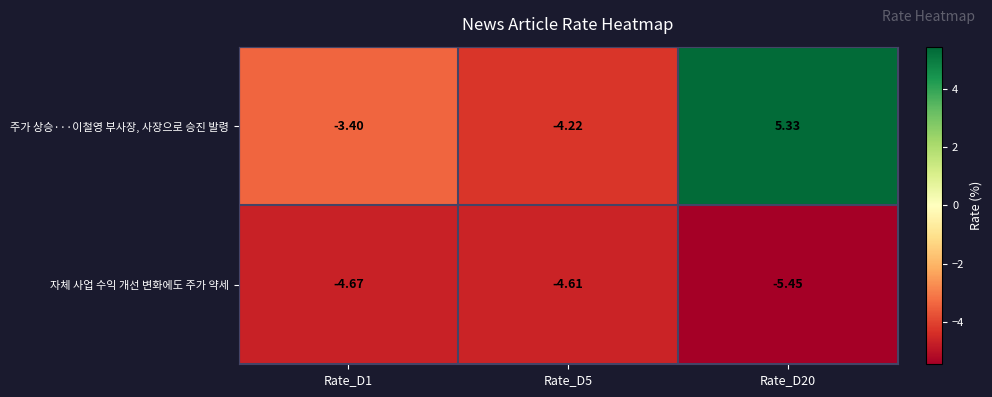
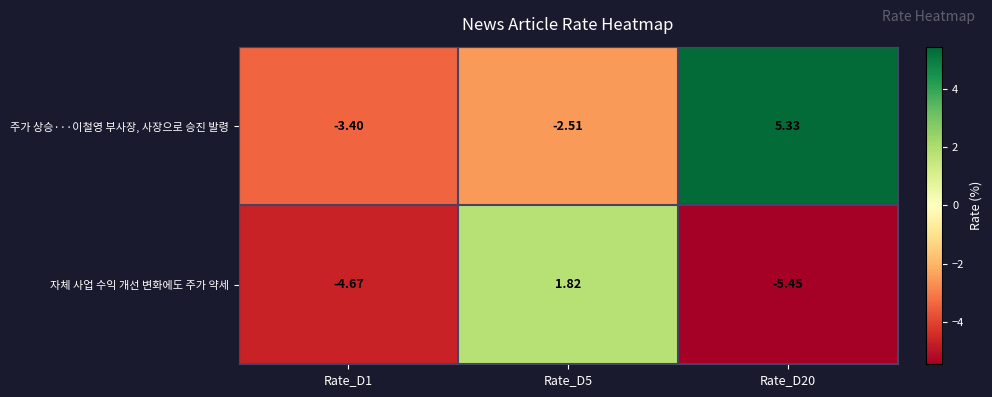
  {
    "주가 상승···이철영 부사장, 사장으로 승진 발령": {
      "Rate_D1": -3.40,
-     "Rate_D5": -4.22,
+     "Rate_D5": -2.51,
      "Rate_D20": 5.33
    },
    "자체 사업 수익 개선 변화에도 주가 약세": {
      "Rate_D1": -4.67,
-     "Rate_D5": -4.61,
+     "Rate_D5": 1.82,
      "Rate_D20": -5.45
    }
  }
